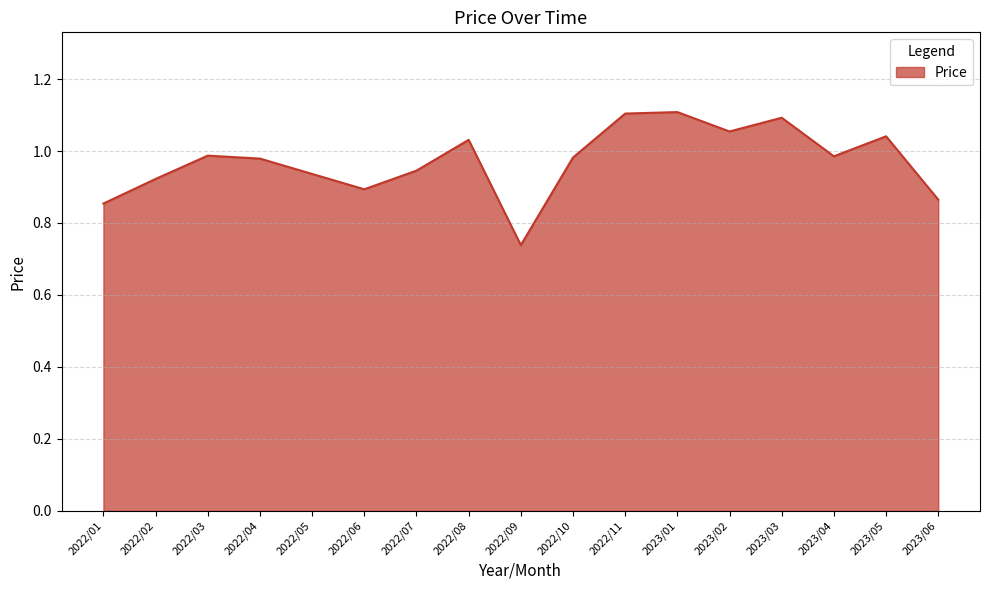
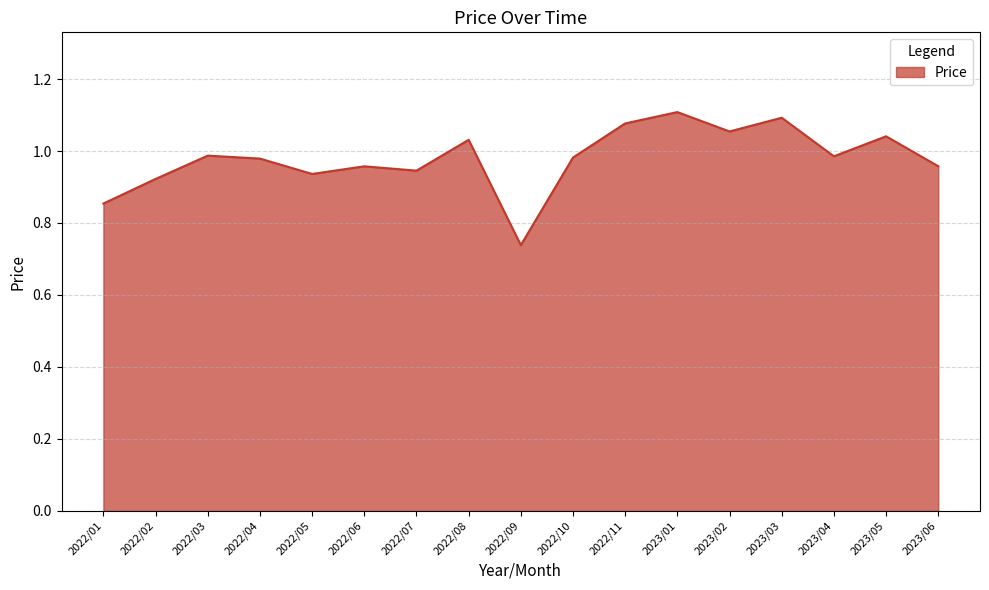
  {
    "2022/01": 0.85,
    "2022/02": 0.92,
    "2022/03": 0.99,
    "2022/04": 0.98,
    "2022/05": 0.94,
-   "2022/06": 0.89,
+   "2022/06": 0.96,
    "2022/07": 0.95,
    "2022/08": 1.03,
    "2022/09": 0.74,
    "2022/10": 0.98,
-   "2022/11": 1.10,
+   "2022/11": 1.08,
    "2023/01": 1.11,
    "2023/02": 1.05,
    "2023/03": 1.09,
    "2023/04": 0.99,
    "2023/05": 1.04,
-   "2023/06": 0.86
+   "2023/06": 0.96
  }
